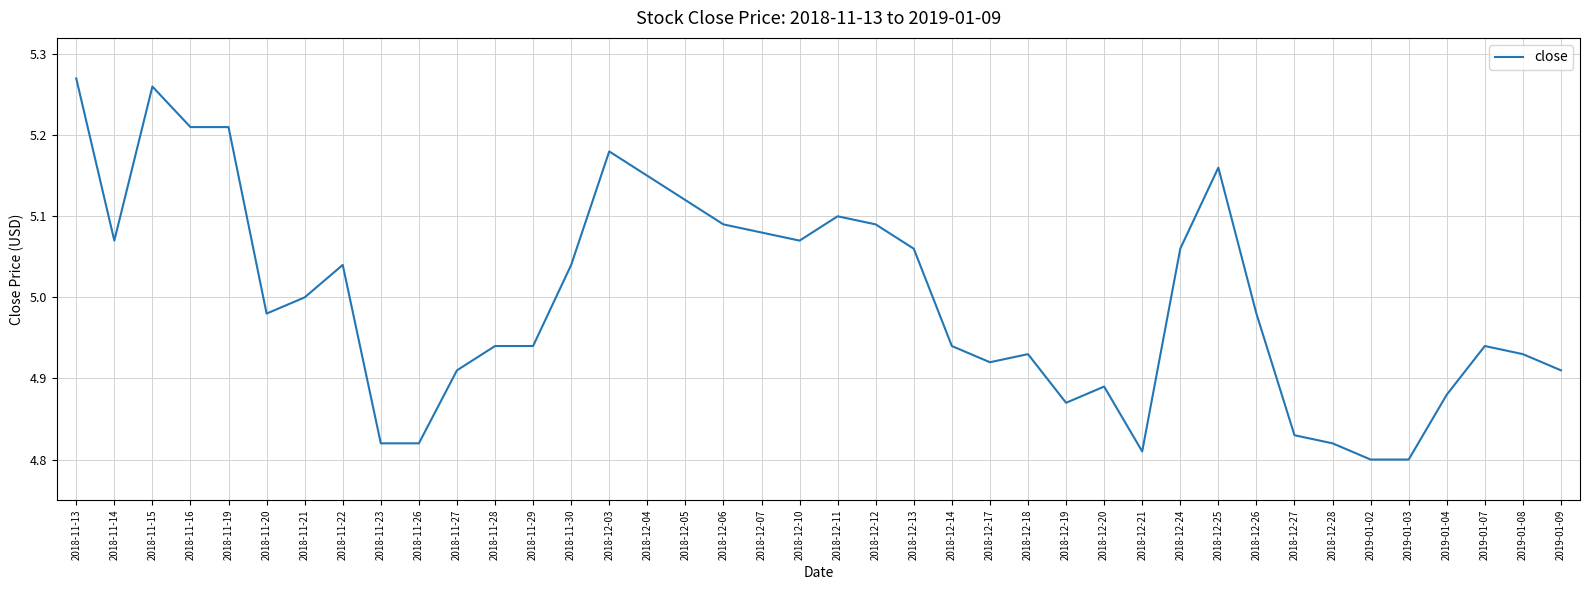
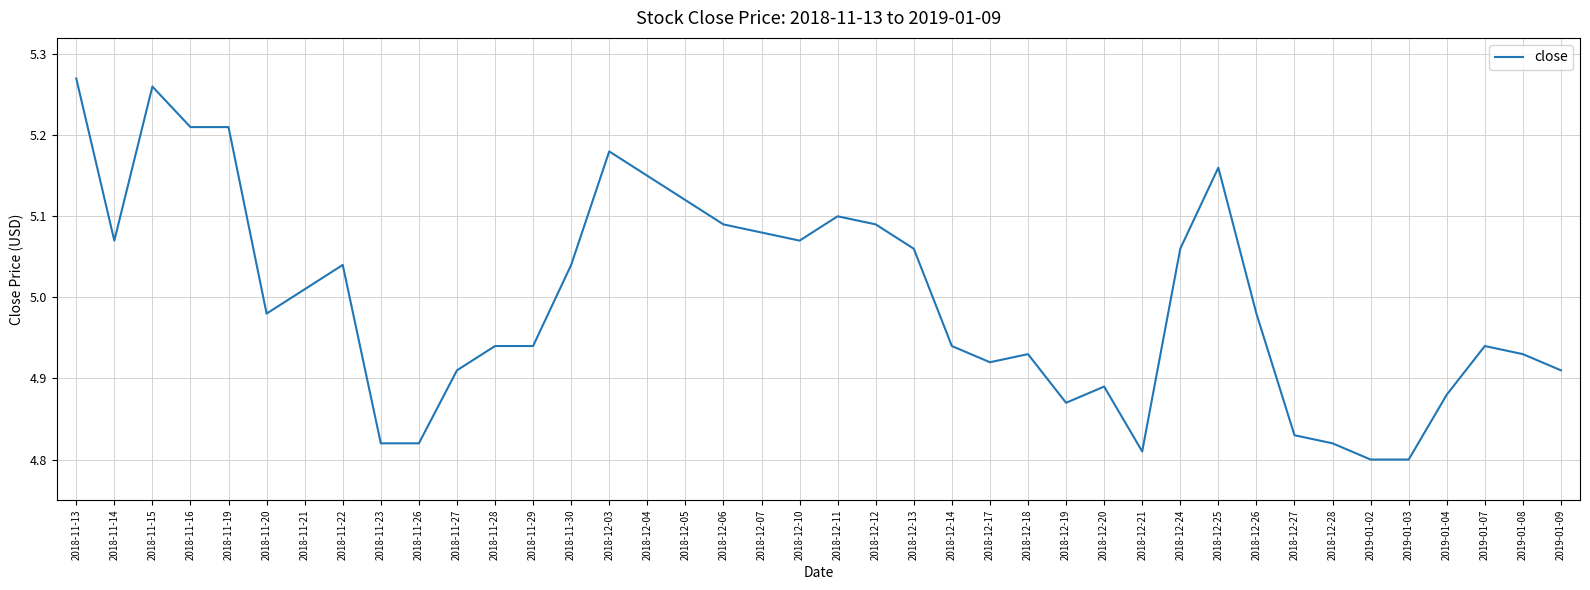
  {
    "2018-11-13": 5.27,
    "2018-11-14": 5.07,
    "2018-11-15": 5.26,
    "2018-11-16": 5.21,
    "2018-11-19": 5.21,
    "2018-11-20": 4.98,
-   "2018-11-21": 5.00,
+   "2018-11-21": 5.01,
    "2018-11-22": 5.04,
    "2018-11-23": 4.82,
    "2018-11-26": 4.82,
    "2018-11-27": 4.91,
    "2018-11-28": 4.94,
    "2018-11-29": 4.94,
    "2018-11-30": 5.04,
    "2018-12-03": 5.18,
    "2018-12-04": 5.15,
    "2018-12-05": 5.12,
    "2018-12-06": 5.09,
    "2018-12-07": 5.08,
    "2018-12-10": 5.07,
    "2018-12-11": 5.10,
    "2018-12-12": 5.09,
    "2018-12-13": 5.06,
    "2018-12-14": 4.94,
    "2018-12-17": 4.92,
    "2018-12-18": 4.93,
    "2018-12-19": 4.87,
    "2018-12-20": 4.89,
    "2018-12-21": 4.81,
    "2018-12-24": 5.06,
    "2018-12-25": 5.16,
    "2018-12-26": 4.98,
    "2018-12-27": 4.83,
    "2018-12-28": 4.82,
    "2019-01-02": 4.80,
    "2019-01-03": 4.80,
    "2019-01-04": 4.88,
    "2019-01-07": 4.94,
    "2019-01-08": 4.93,
    "2019-01-09": 4.91
  }
